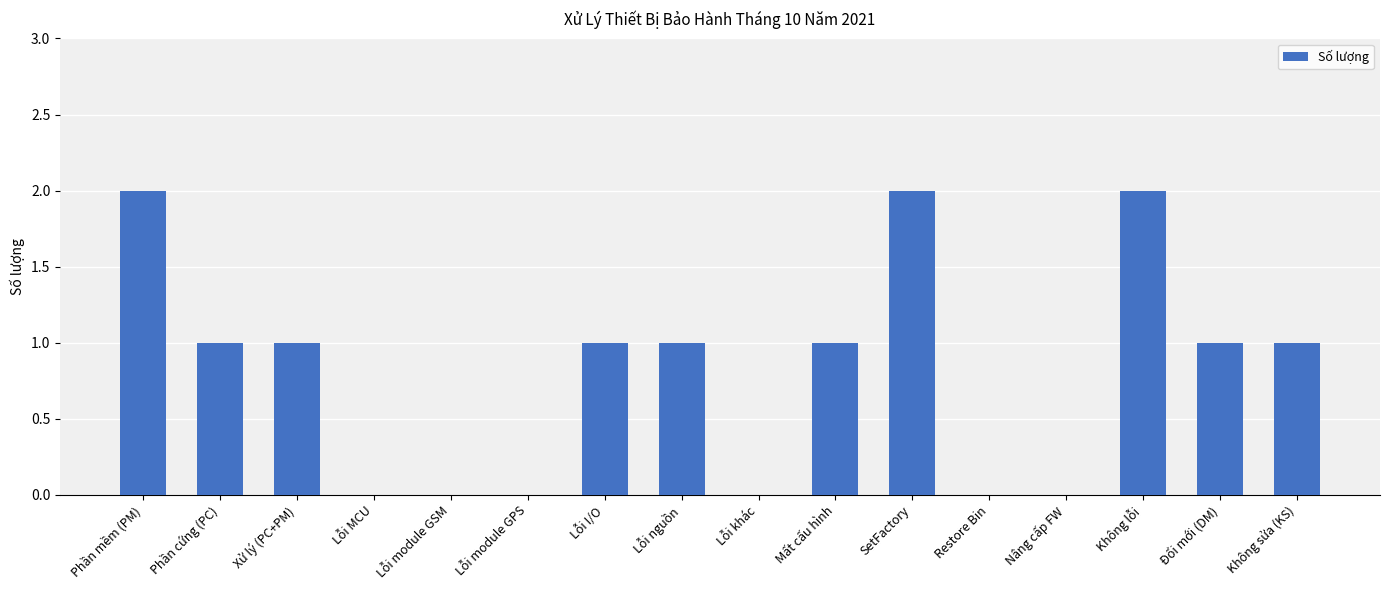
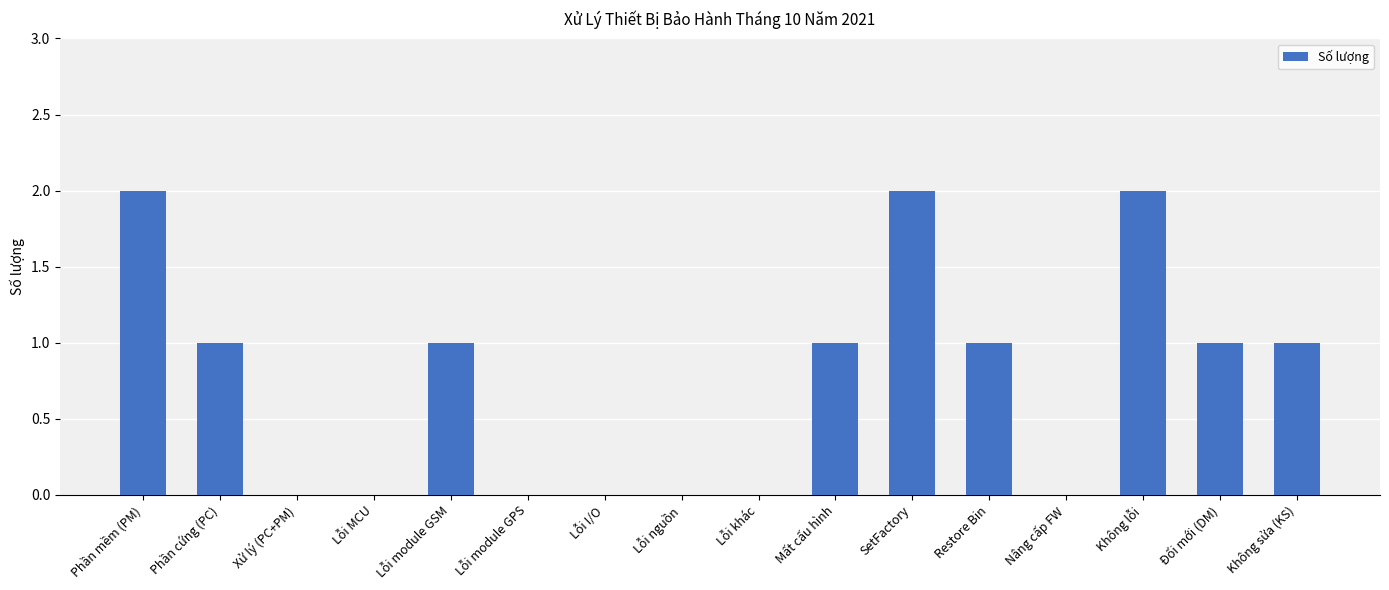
  {
    "Phần mềm (PM)": 2,
    "Phần cứng (PC)": 1,
-   "Xử lý (PC+PM)": 1,
+   "Xử lý (PC+PM)": 0,
    "Lỗi MCU": 0,
-   "Lỗi module GSM": 0,
+   "Lỗi module GSM": 1,
    "Lỗi module GPS": 0,
-   "Lỗi I/O": 1,
-   "Lỗi nguồn": 1,
+   "Lỗi I/O": 0,
+   "Lỗi nguồn": 0,
    "Lỗi khác": 0,
    "Mất cấu hình": 1,
    "SetFactory": 2,
-   "Restore Bin": 0,
+   "Restore Bin": 1,
    "Nâng cấp FW": 0,
    "Không lỗi": 2,
    "Đổi mới (DM)": 1,
    "Không sửa (KS)": 1
  }
